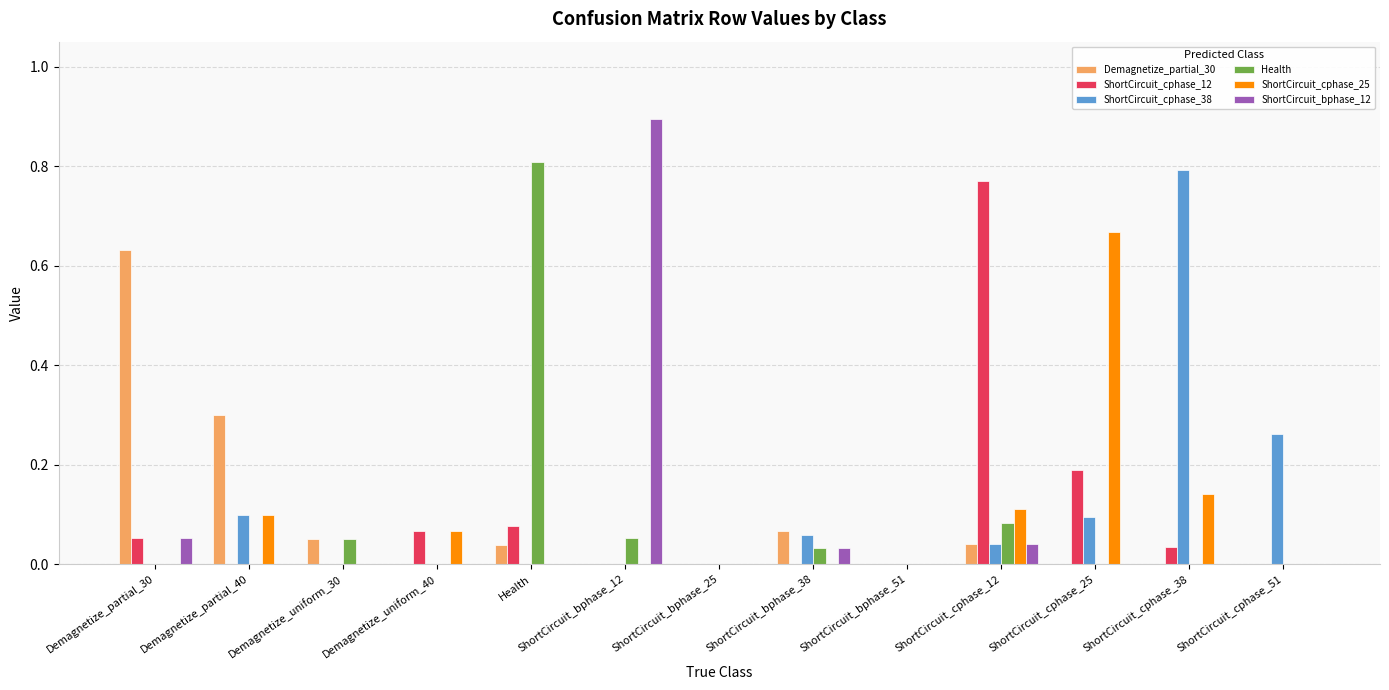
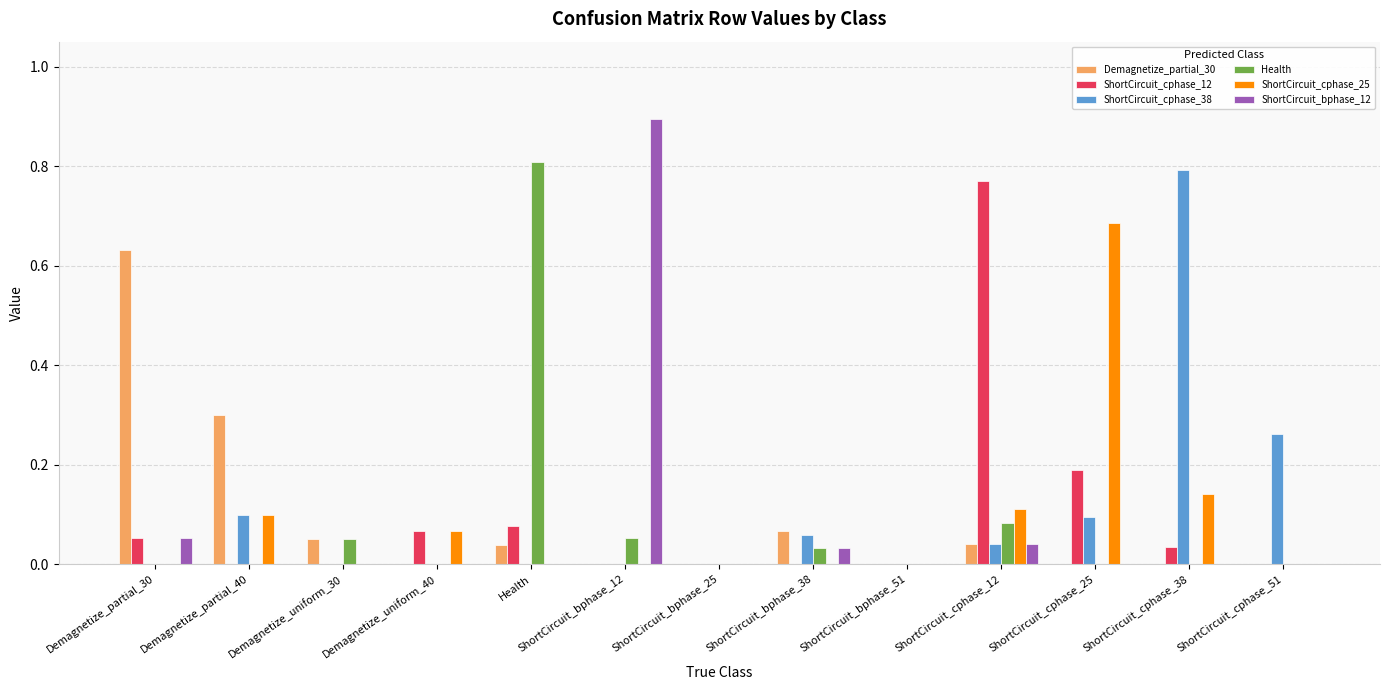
  {
    "Demagnetize_partial_30": {
      "Demagnetize_partial_30": 0.63,
      "Demagnetize_partial_40": 0.30,
      "Demagnetize_uniform_30": 0.05,
      "Demagnetize_uniform_40": 0.00,
      "Health": 0.04,
      "ShortCircuit_bphase_12": 0.00,
      "ShortCircuit_bphase_25": 0.00,
      "ShortCircuit_bphase_38": 0.07,
      "ShortCircuit_bphase_51": 0.00,
      "ShortCircuit_cphase_12": 0.04,
      "ShortCircuit_cphase_25": 0.00,
      "ShortCircuit_cphase_38": 0.00,
      "ShortCircuit_cphase_51": 0.00
    },
    "ShortCircuit_cphase_12": {
      "Demagnetize_partial_30": 0.05,
      "Demagnetize_partial_40": 0.00,
      "Demagnetize_uniform_30": 0.00,
      "Demagnetize_uniform_40": 0.07,
      "Health": 0.08,
      "ShortCircuit_bphase_12": 0.00,
      "ShortCircuit_bphase_25": 0.00,
      "ShortCircuit_bphase_38": 0.00,
      "ShortCircuit_bphase_51": 0.00,
      "ShortCircuit_cphase_12": 0.77,
      "ShortCircuit_cphase_25": 0.19,
      "ShortCircuit_cphase_38": 0.03,
      "ShortCircuit_cphase_51": 0.00
    },
    "ShortCircuit_cphase_38": {
      "Demagnetize_partial_30": 0.00,
      "Demagnetize_partial_40": 0.10,
      "Demagnetize_uniform_30": 0.00,
      "Demagnetize_uniform_40": 0.00,
      "Health": 0.00,
      "ShortCircuit_bphase_12": 0.00,
      "ShortCircuit_bphase_25": 0.00,
      "ShortCircuit_bphase_38": 0.06,
      "ShortCircuit_bphase_51": 0.00,
      "ShortCircuit_cphase_12": 0.04,
      "ShortCircuit_cphase_25": 0.10,
      "ShortCircuit_cphase_38": 0.79,
      "ShortCircuit_cphase_51": 0.26
    },
    "Health": {
      "Demagnetize_partial_30": 0.00,
      "Demagnetize_partial_40": 0.00,
      "Demagnetize_uniform_30": 0.05,
      "Demagnetize_uniform_40": 0.00,
      "Health": 0.81,
      "ShortCircuit_bphase_12": 0.05,
      "ShortCircuit_bphase_25": 0.00,
      "ShortCircuit_bphase_38": 0.03,
      "ShortCircuit_bphase_51": 0.00,
      "ShortCircuit_cphase_12": 0.08,
      "ShortCircuit_cphase_25": 0.00,
      "ShortCircuit_cphase_38": 0.00,
      "ShortCircuit_cphase_51": 0.00
    },
    "ShortCircuit_cphase_25": {
      "Demagnetize_partial_30": 0.00,
      "Demagnetize_partial_40": 0.10,
      "Demagnetize_uniform_30": 0.00,
      "Demagnetize_uniform_40": 0.07,
      "Health": 0.00,
      "ShortCircuit_bphase_12": 0.00,
      "ShortCircuit_bphase_25": 0.00,
      "ShortCircuit_bphase_38": 0.00,
      "ShortCircuit_bphase_51": 0.00,
      "ShortCircuit_cphase_12": 0.11,
-     "ShortCircuit_cphase_25": 0.67,
+     "ShortCircuit_cphase_25": 0.69,
      "ShortCircuit_cphase_38": 0.14,
      "ShortCircuit_cphase_51": 0.00
    },
    "ShortCircuit_bphase_12": {
      "Demagnetize_partial_30": 0.05,
      "Demagnetize_partial_40": 0.00,
      "Demagnetize_uniform_30": 0.00,
      "Demagnetize_uniform_40": 0.00,
      "Health": 0.00,
      "ShortCircuit_bphase_12": 0.89,
      "ShortCircuit_bphase_25": 0.00,
      "ShortCircuit_bphase_38": 0.03,
      "ShortCircuit_bphase_51": 0.00,
      "ShortCircuit_cphase_12": 0.04,
      "ShortCircuit_cphase_25": 0.00,
      "ShortCircuit_cphase_38": 0.00,
      "ShortCircuit_cphase_51": 0.00
    }
  }
